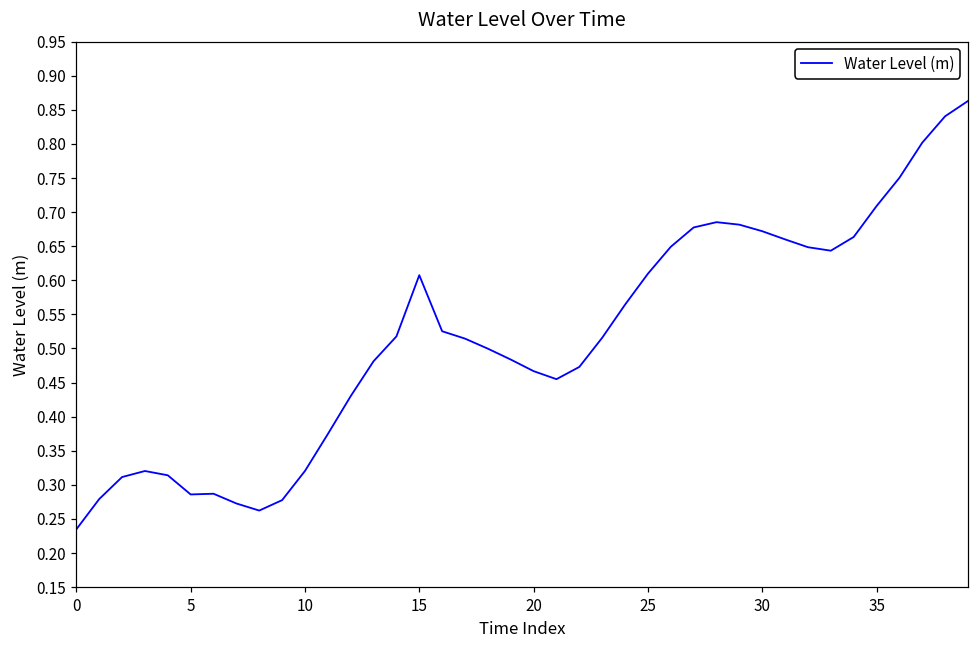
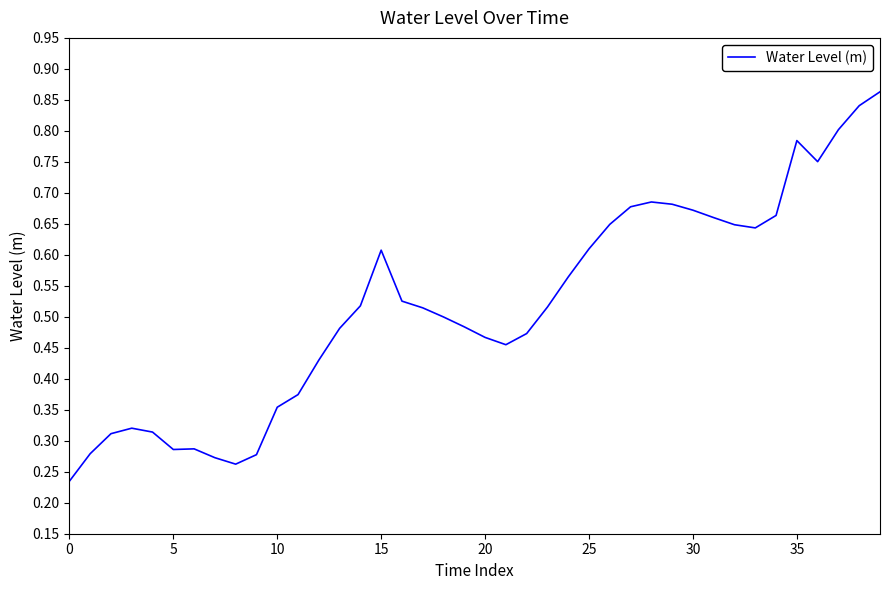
  {
    "0": 0.23,
    "5": 0.29,
-   "10": 0.32,
+   "10": 0.35,
    "15": 0.61,
    "20": 0.47,
    "25": 0.61,
    "30": 0.67,
-   "35": 0.71
+   "35": 0.78
  }
